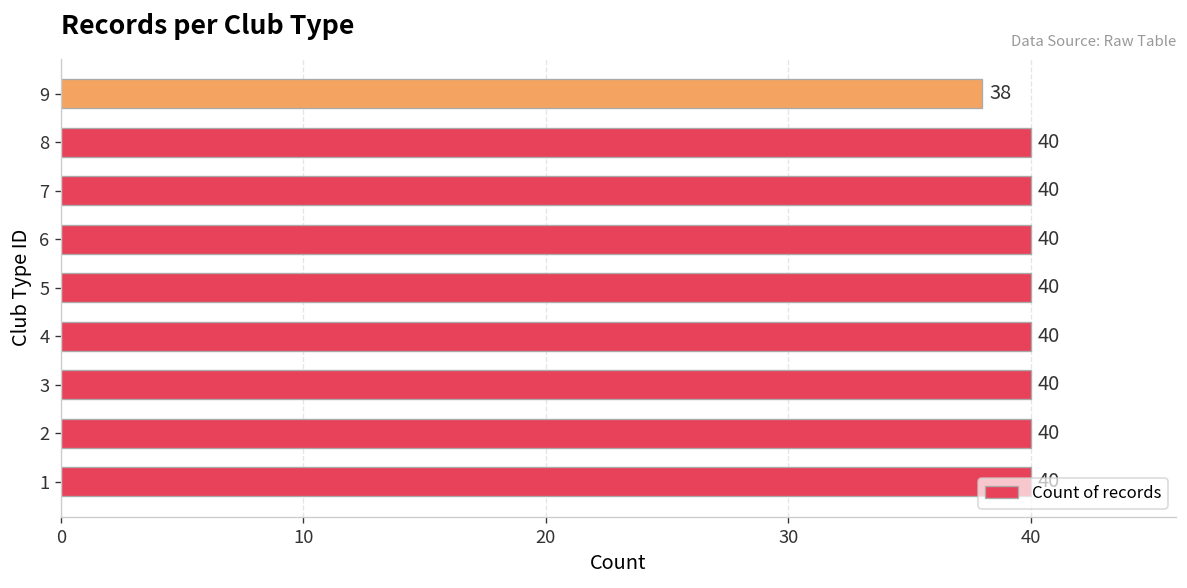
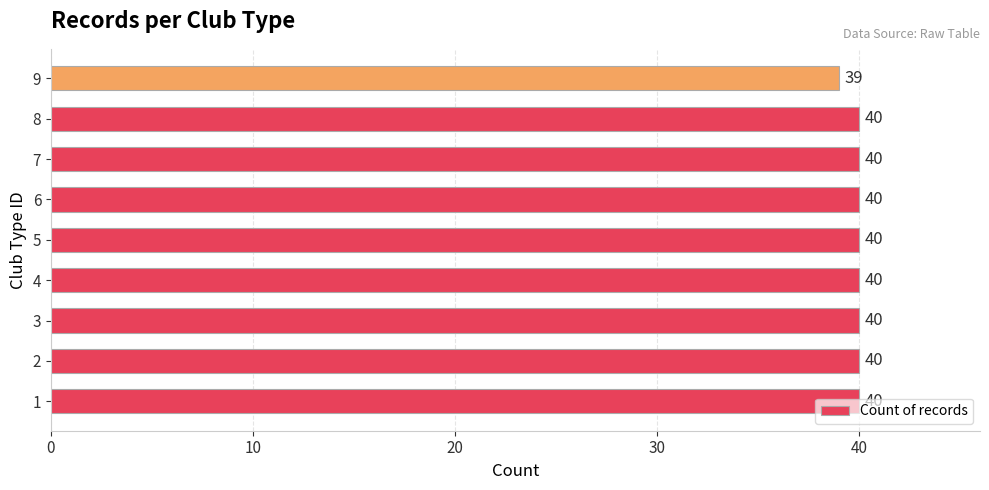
  {
-   "9": 38,
+   "9": 39,
    "8": 40,
    "7": 40,
    "6": 40,
    "5": 40,
    "4": 40,
    "3": 40,
    "2": 40
  }
